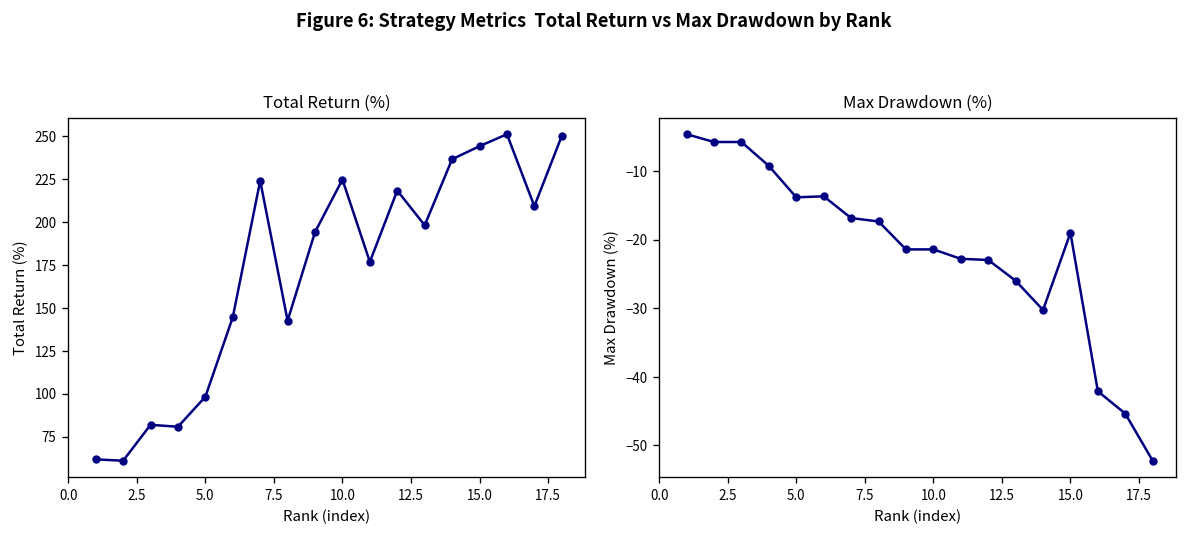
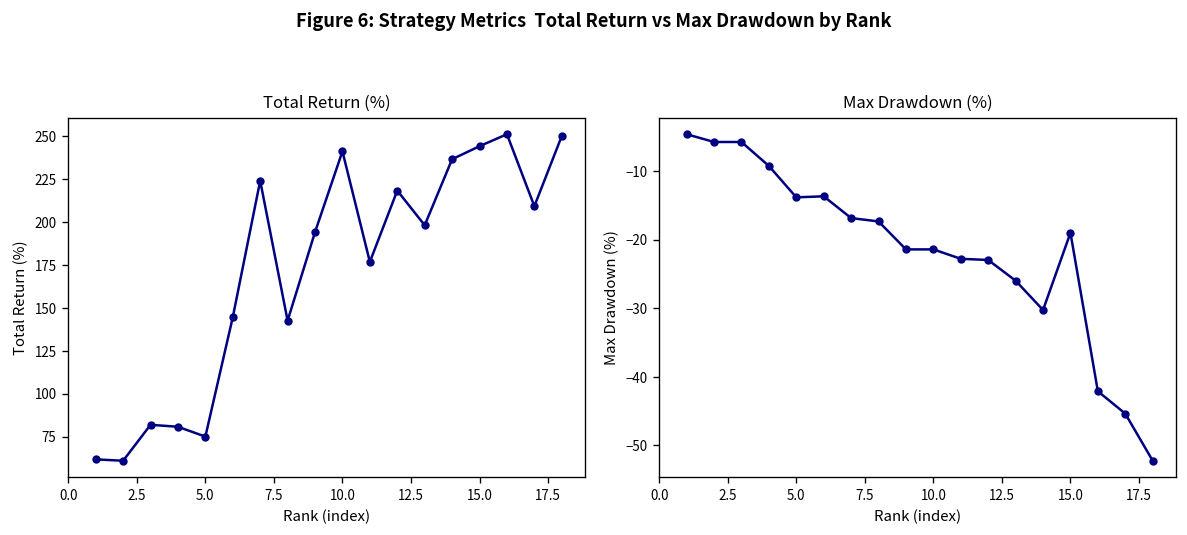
  {
    "Total Return (%)": {
-     "5.0": 98,
-     "10.0": 225,
+     "5.0": 75,
+     "10.0": 241,
      "15.0": 244
    },
    "Max Drawdown (%)": {
      "5.0": -14,
      "10.0": -21,
      "15.0": -19
    }
  }
